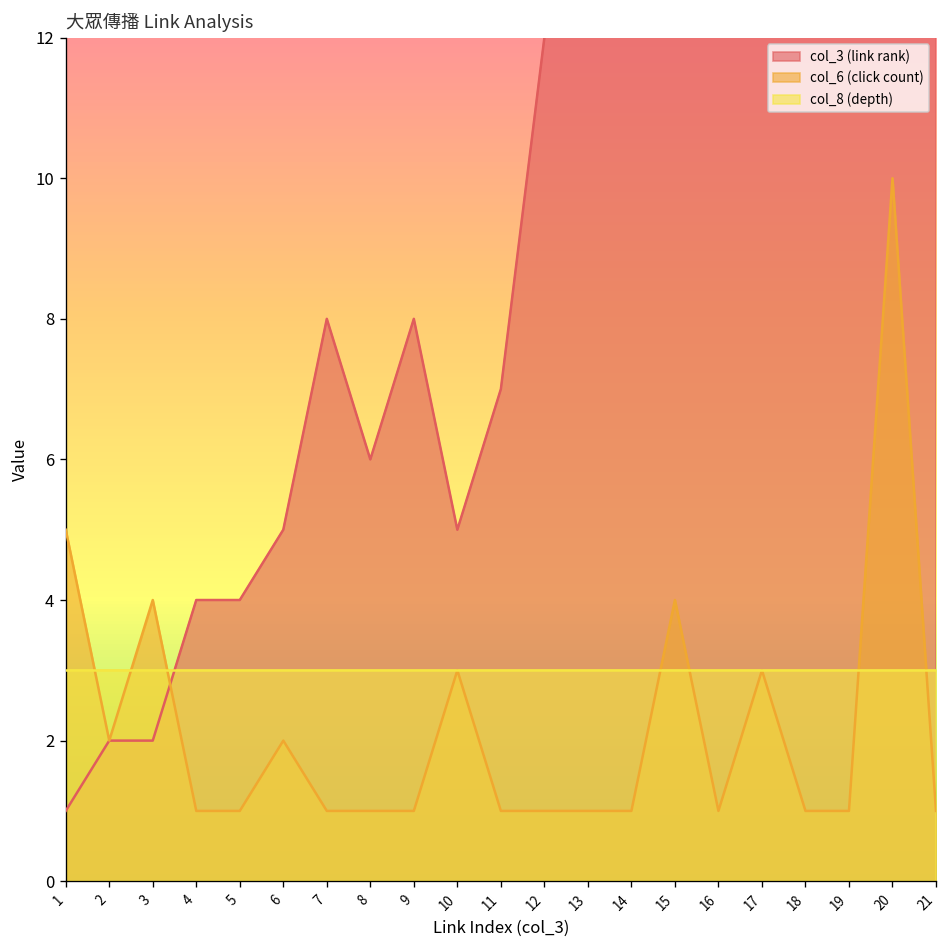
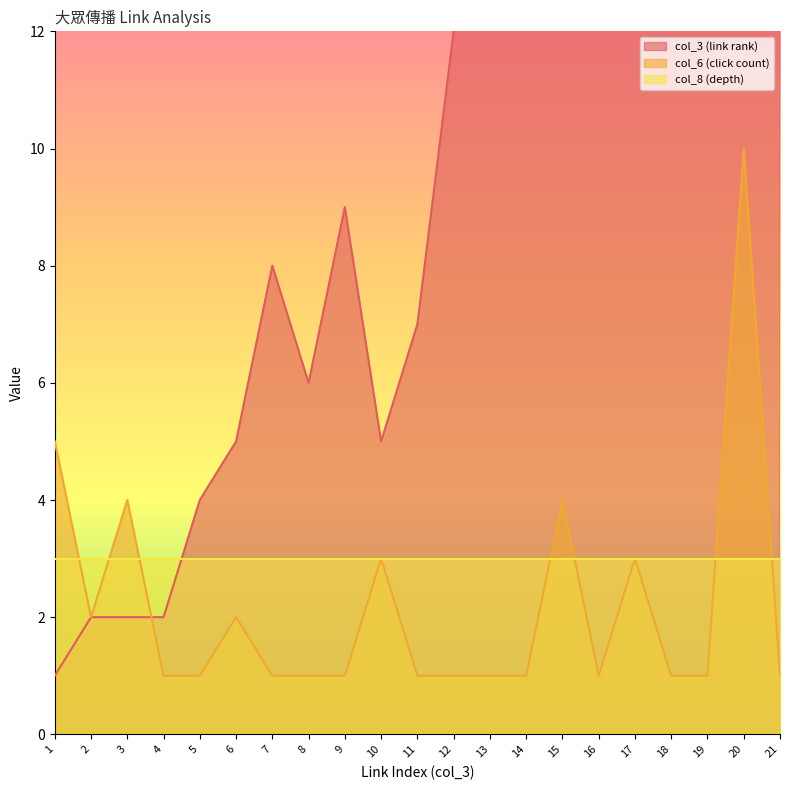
  {
    "col_3 (link rank)": {
      "1": 1,
      "3": 2,
-     "4": 4,
+     "4": 2,
      "5": 4,
      "6": 5,
      "7": 8,
      "8": 6,
-     "9": 8,
+     "9": 9,
      "10": 5,
      "11": 7,
      "12": 12
    }
  }
